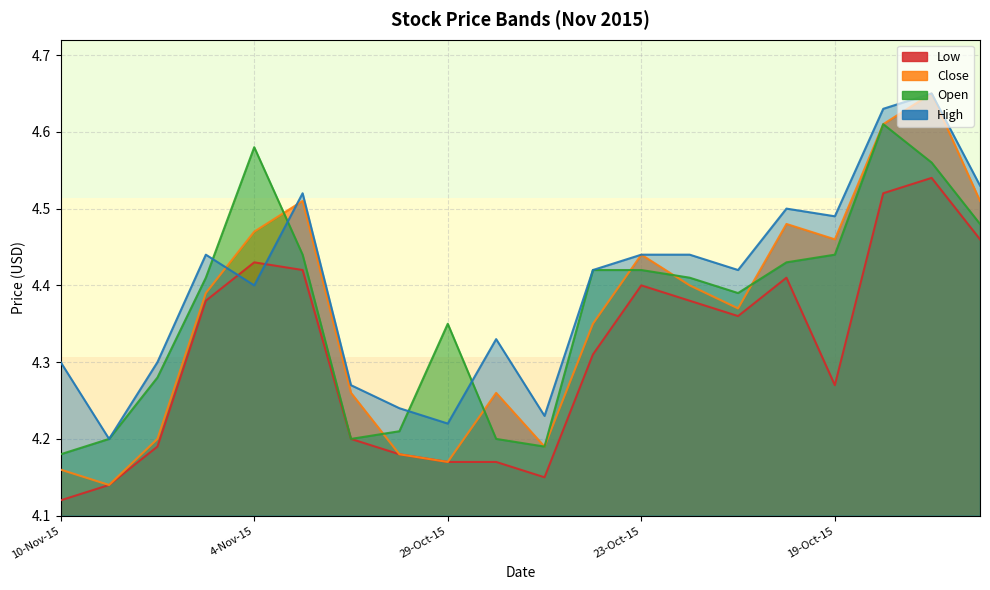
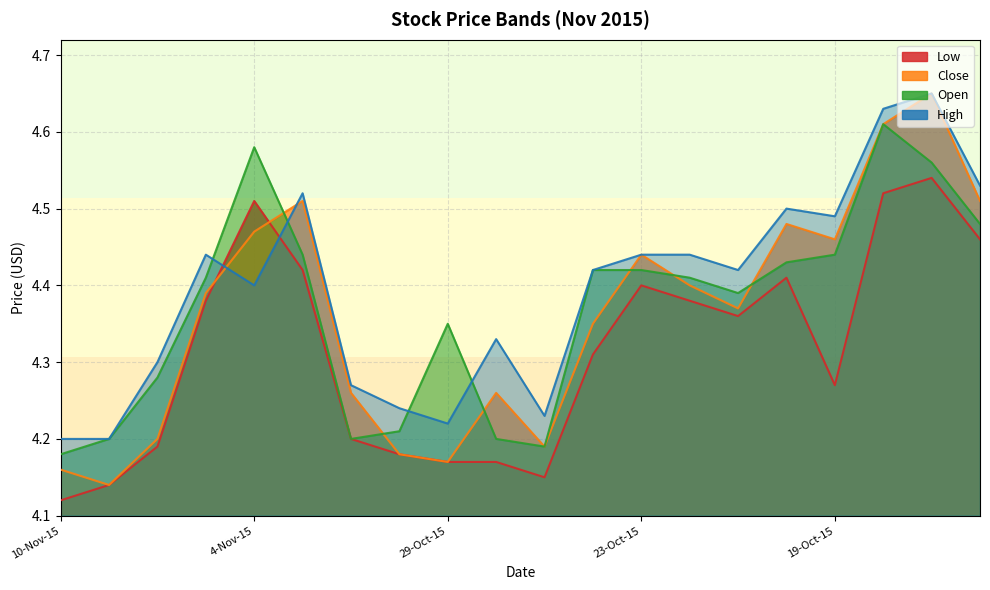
  {
    "Low": {
      "10-Nov-15": 4.12,
-     "4-Nov-15": 4.43,
+     "4-Nov-15": 4.51,
      "23-Oct-15": 4.40,
      "19-Oct-15": 4.27
    },
    "Close": {
      "10-Nov-15": 4.16,
      "4-Nov-15": 4.47,
      "19-Oct-15": 4.46
    },
    "Open": {
      "10-Nov-15": 4.18,
      "4-Nov-15": 4.58,
      "29-Oct-15": 4.35,
      "23-Oct-15": 4.42,
      "19-Oct-15": 4.44
    },
    "High": {
-     "10-Nov-15": 4.3,
+     "10-Nov-15": 4.2,
      "4-Nov-15": 4.4,
      "29-Oct-15": 4.22,
      "19-Oct-15": 4.49
    }
  }
